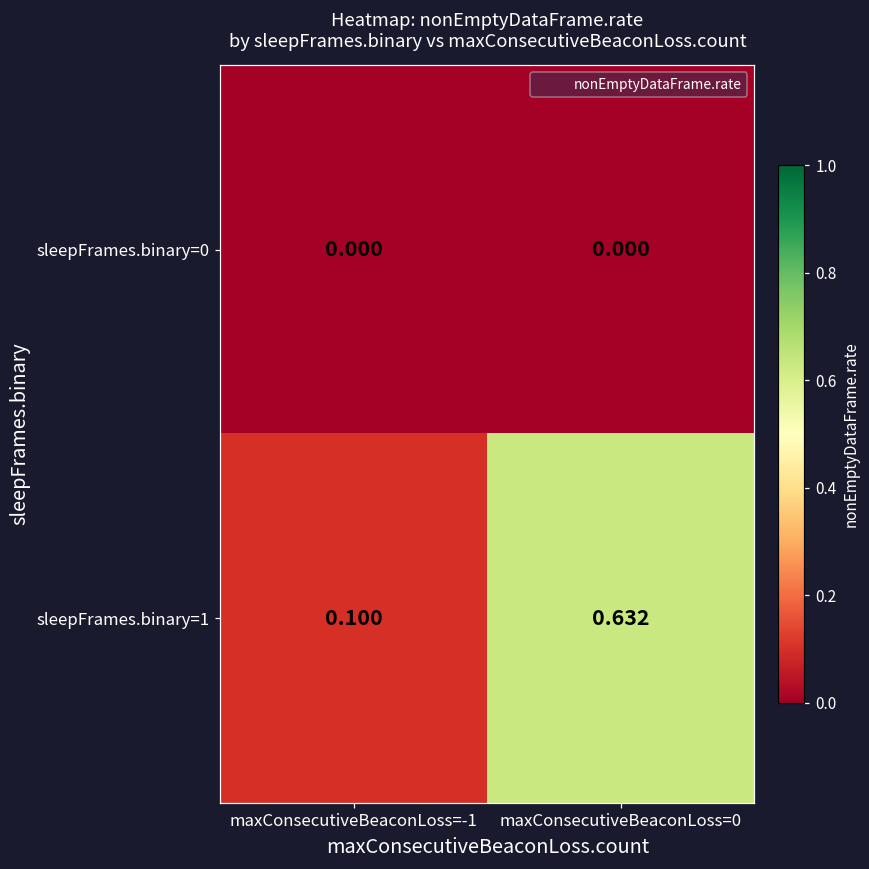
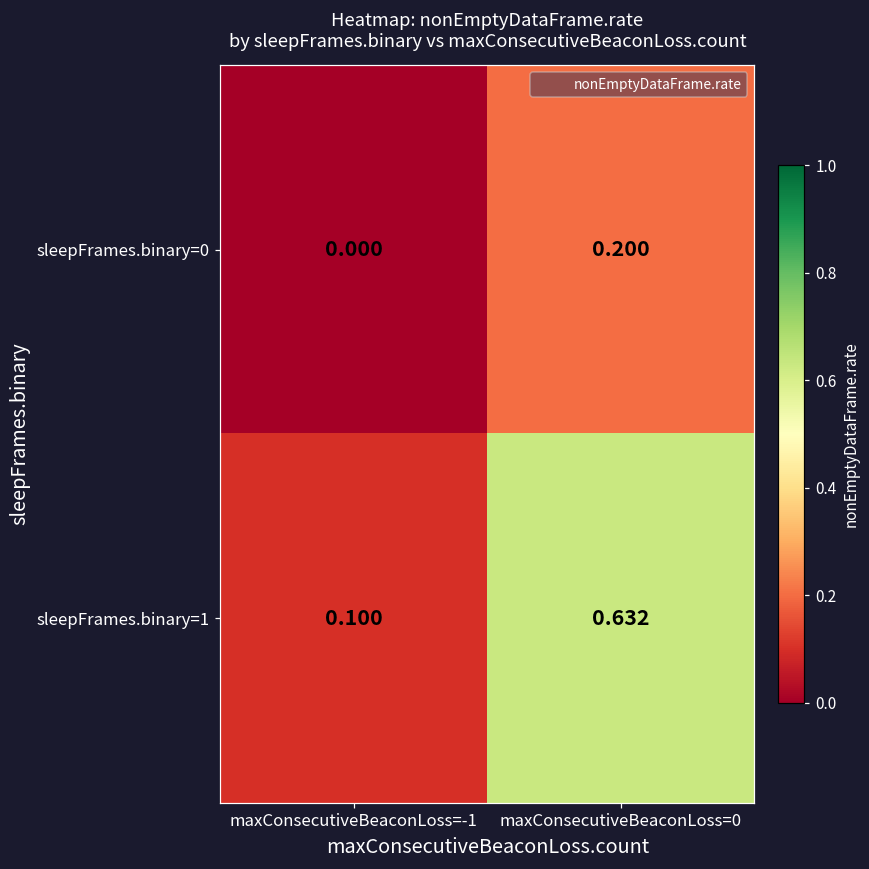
  {
    "sleepFrames.binary=0": {
      "maxConsecutiveBeaconLoss=-1": 0.000,
-     "maxConsecutiveBeaconLoss=0": 0.000
+     "maxConsecutiveBeaconLoss=0": 0.200
    },
    "sleepFrames.binary=1": {
      "maxConsecutiveBeaconLoss=-1": 0.100,
      "maxConsecutiveBeaconLoss=0": 0.632
    }
  }
